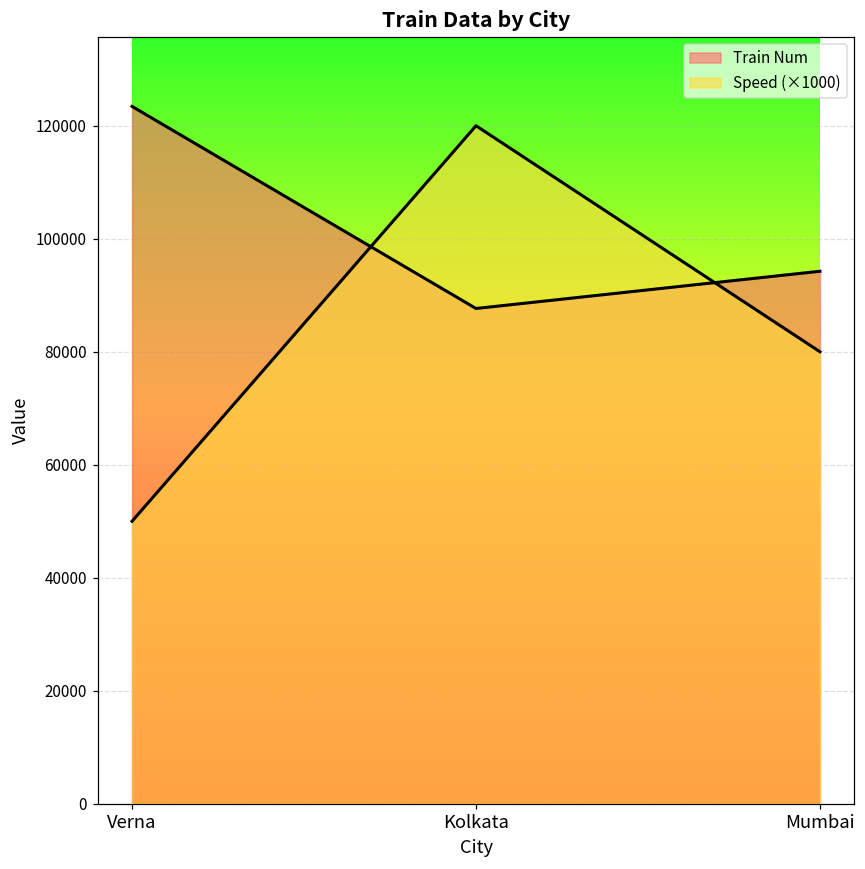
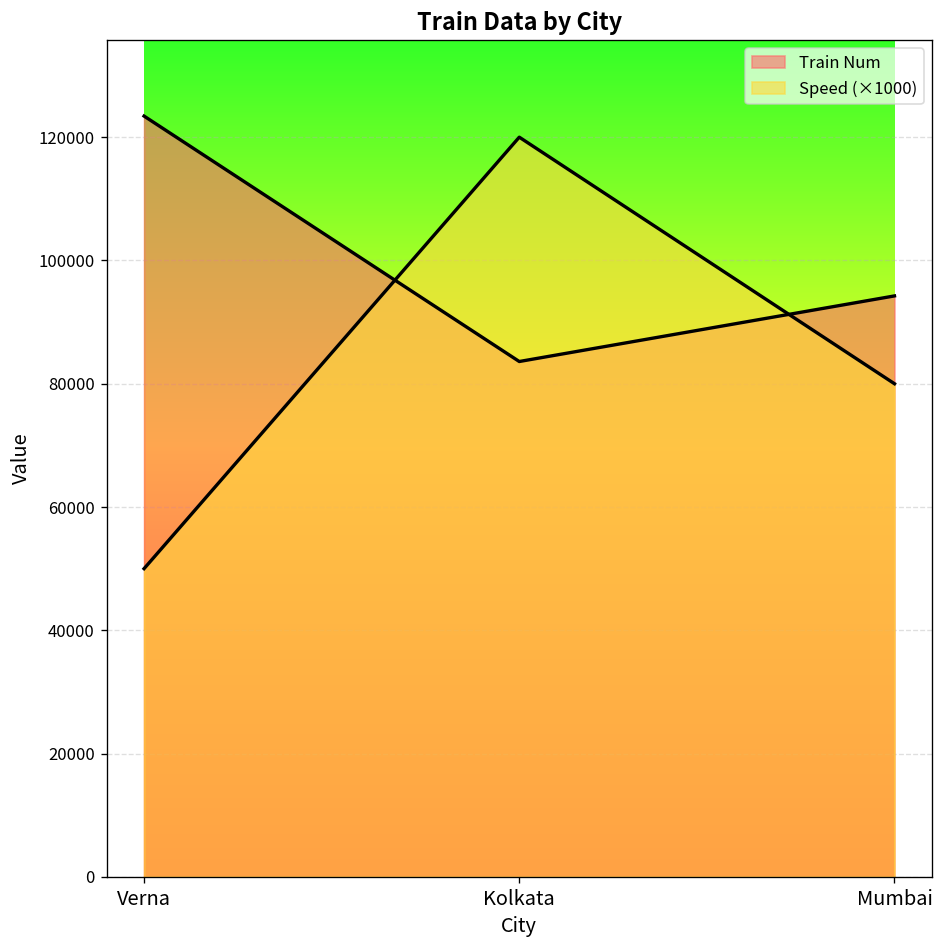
  {
    "Train Num": {
      "Verna": 123000,
-     "Kolkata": 88000,
+     "Kolkata": 84000,
      "Mumbai": 94000
    },
    "Speed (×1000)": {
      "Verna": 50000,
      "Kolkata": 120000,
      "Mumbai": 80000
    }
  }
